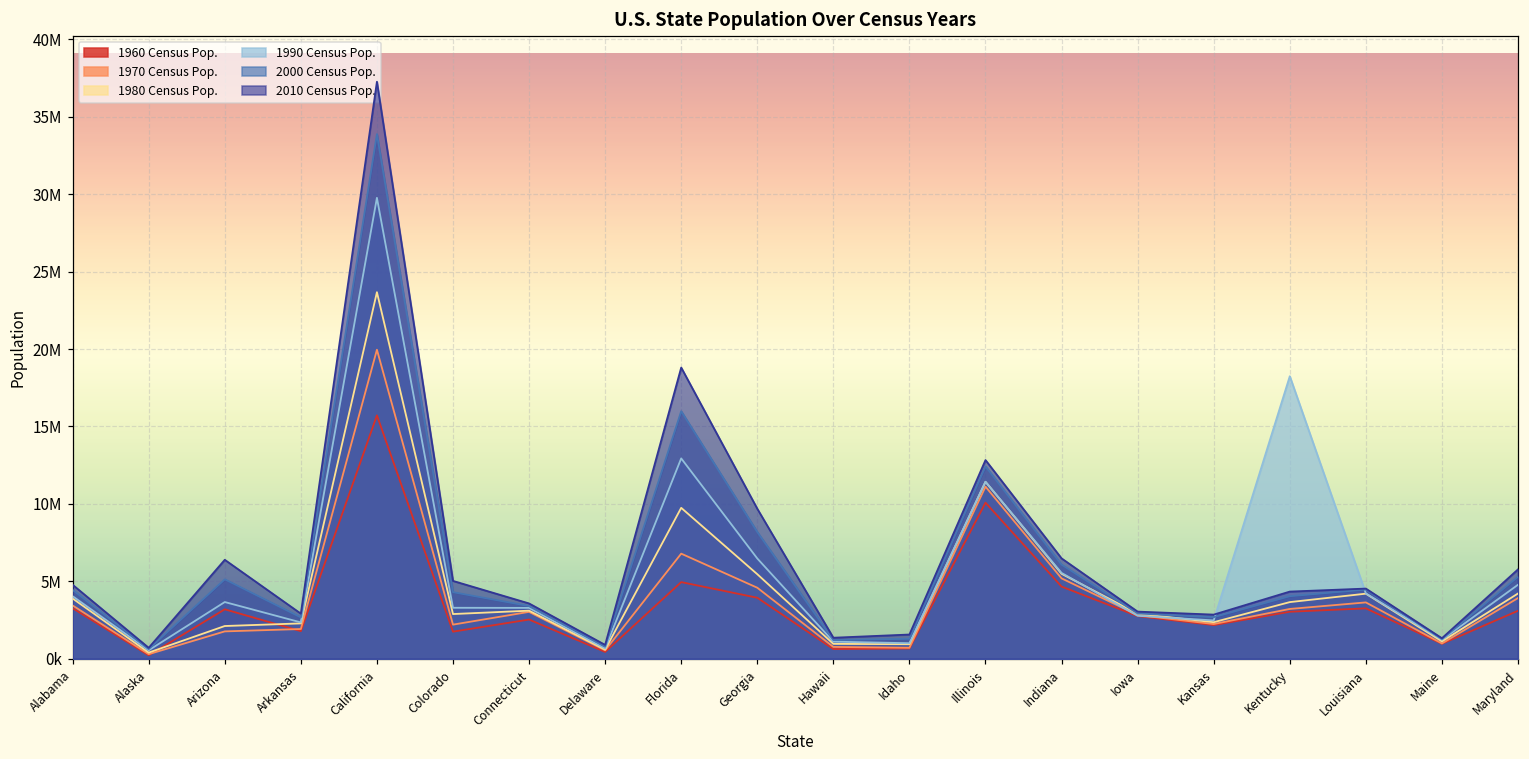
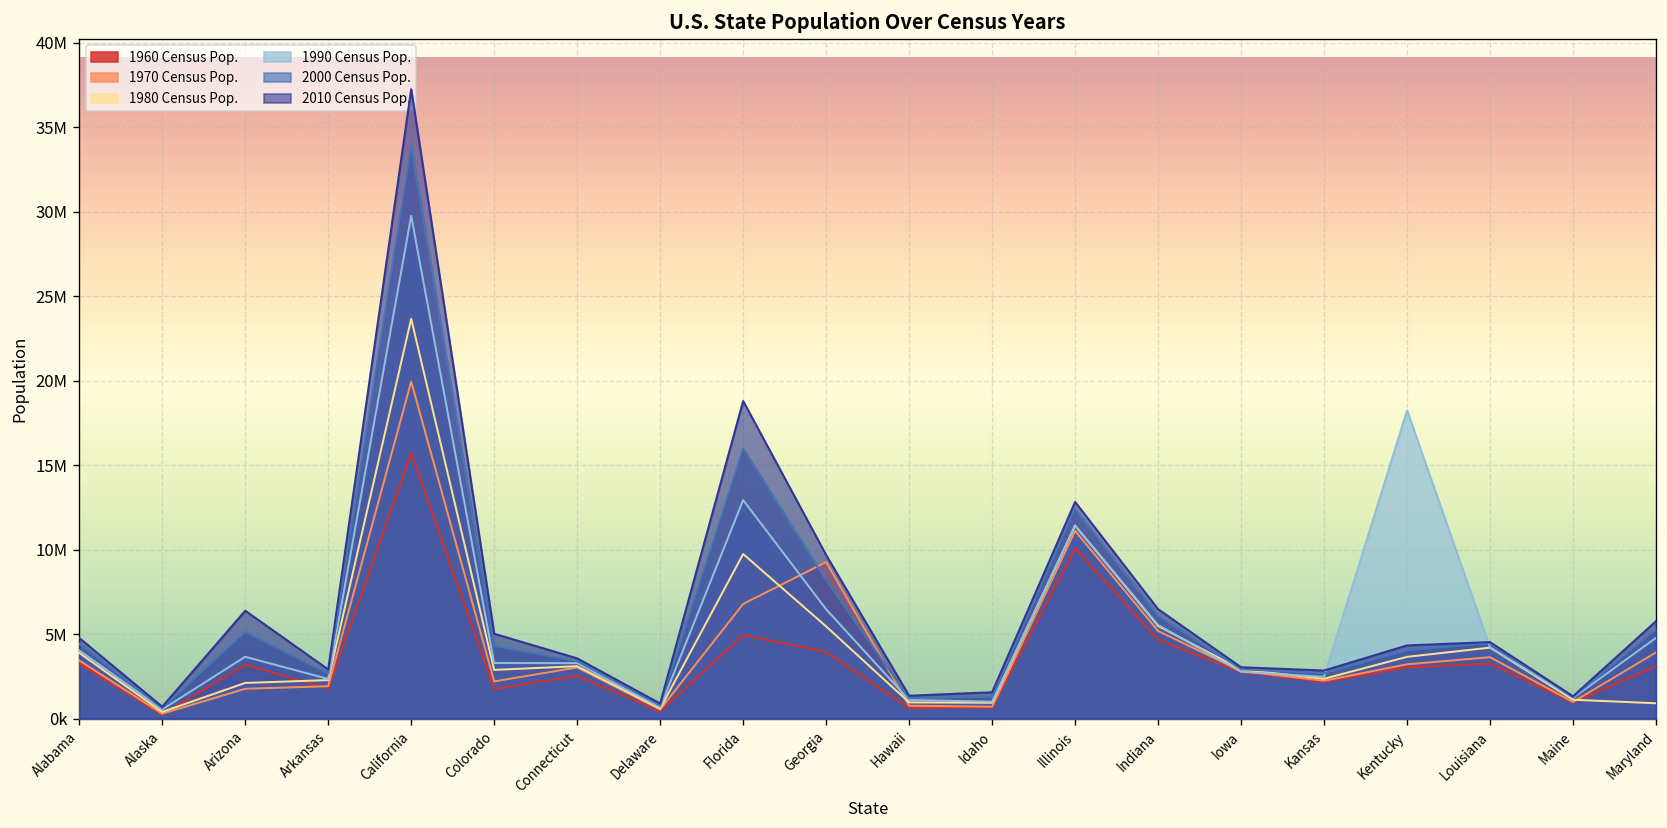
  {
    "1960 Census Pop.": {
      "Arizona": 3200000,
      "California": 15700000,
      "Colorado": 1800000,
      "Connecticut": 2500000,
      "Florida": 5000000,
      "Georgia": 3900000,
      "Illinois": 10100000,
      "Indiana": 4700000,
      "Louisiana": 3300000,
      "Maryland": 3100000
    },
    "1970 Census Pop.": {
      "Arizona": 1800000,
      "California": 20000000,
      "Colorado": 2200000,
      "Florida": 6800000,
-     "Georgia": 4600000,
+     "Georgia": 9300000,
      "Illinois": 11100000,
      "Indiana": 5200000,
      "Louisiana": 3600000,
      "Maryland": 3900000
    },
    "1980 Census Pop.": {
      "Arizona": 2100000,
      "California": 23700000,
      "Colorado": 2900000,
      "Florida": 9700000,
      "Georgia": 5500000,
      "Kentucky": 3700000,
-     "Maryland": 4200000
+     "Maryland": 900000
    },
    "1990 Census Pop.": {
      "Arizona": 3700000,
      "California": 29800000,
      "Colorado": 3300000,
      "Florida": 12900000,
      "Georgia": 6500000,
      "Kentucky": 18200000,
      "Maryland": 4800000
    }
  }
